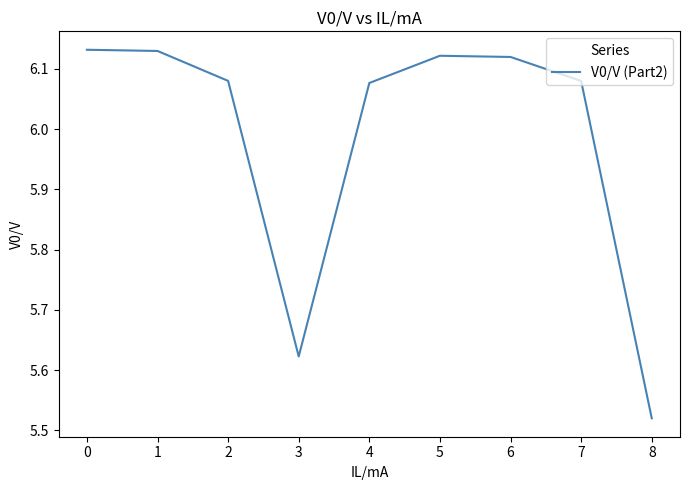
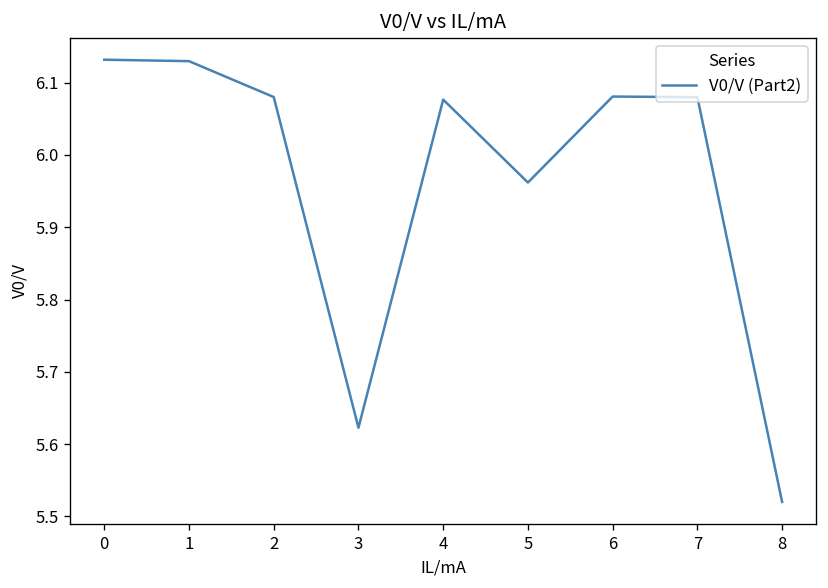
  {
    "0": 6.13,
    "1": 6.13,
    "2": 6.08,
    "3": 5.62,
    "4": 6.08,
-   "5": 6.12,
-   "6": 6.12,
+   "5": 5.96,
+   "6": 6.08,
    "8": 5.52
  }
